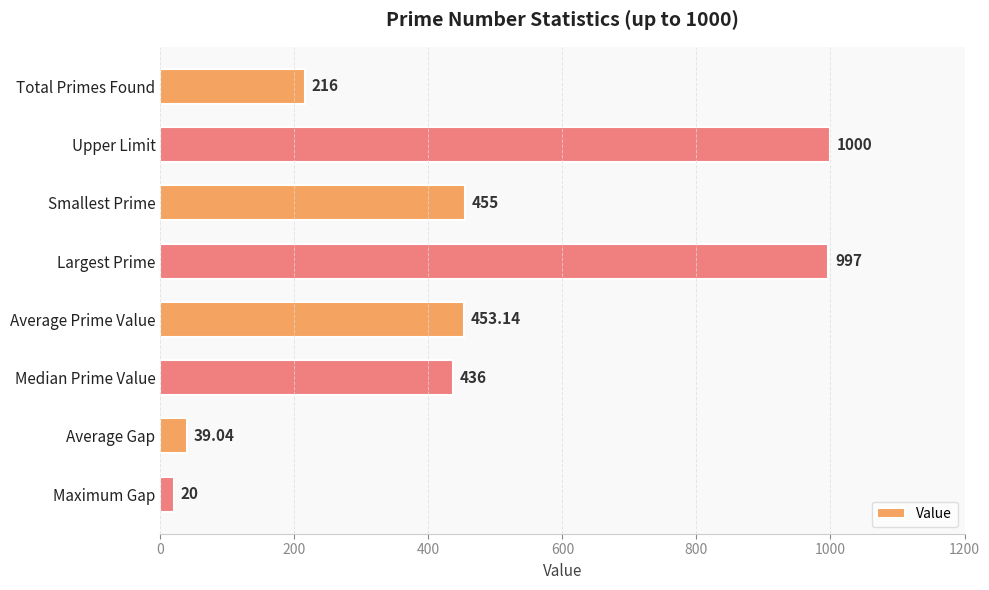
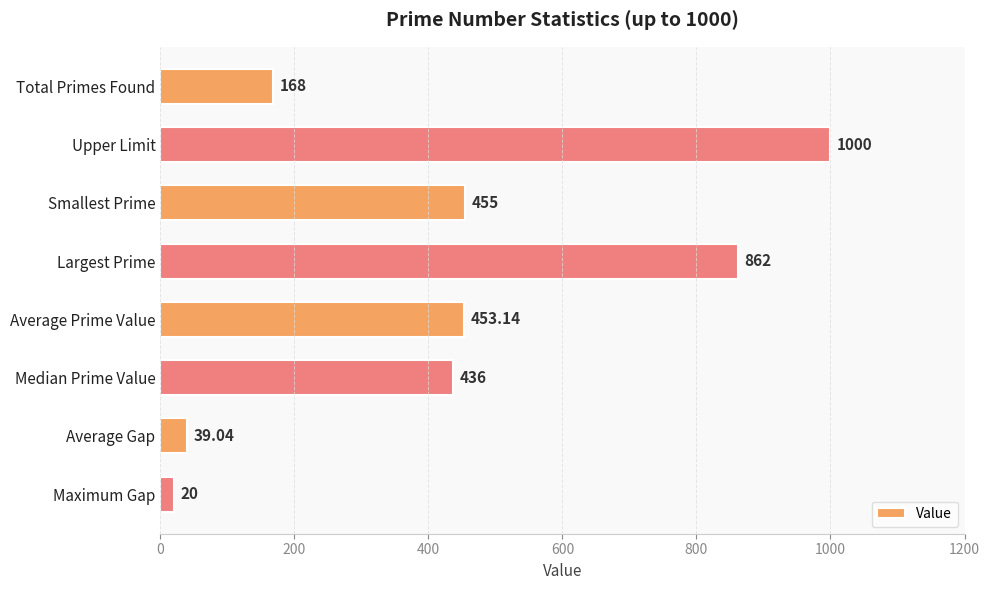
  {
-   "Total Primes Found": 216,
+   "Total Primes Found": 168,
    "Upper Limit": 1000,
    "Smallest Prime": 455,
-   "Largest Prime": 997,
+   "Largest Prime": 862,
    "Average Prime Value": 453.14,
    "Median Prime Value": 436,
    "Average Gap": 39.04,
    "Maximum Gap": 20
  }
